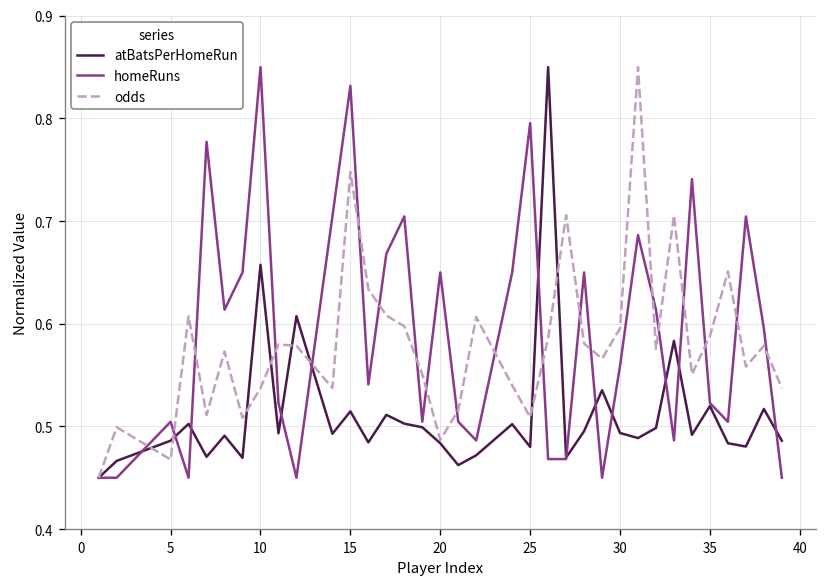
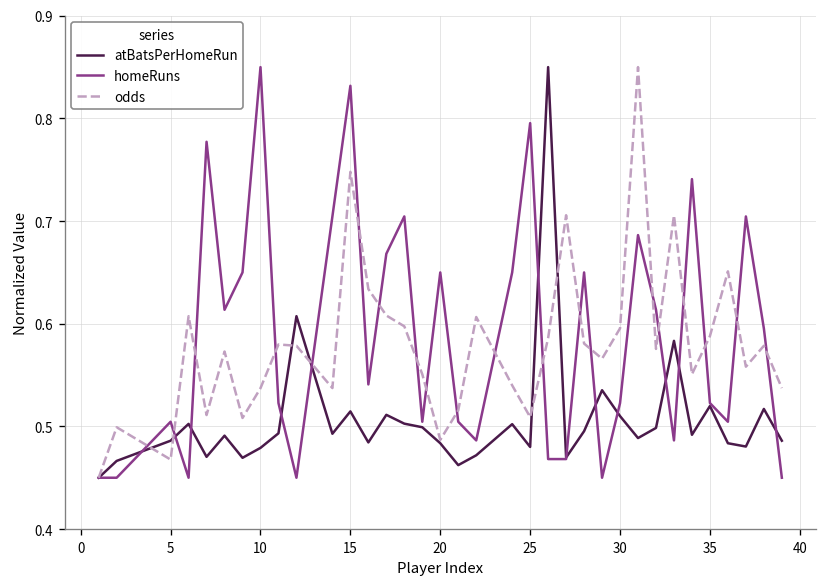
  {
    "atBatsPerHomeRun": {
      "5": 0.49,
-     "10": 0.66,
+     "10": 0.48,
      "15": 0.51,
      "20": 0.48,
      "25": 0.48,
-     "30": 0.49
+     "30": 0.51
    },
    "homeRuns": {
      "5": 0.50,
      "10": 0.85,
      "15": 0.83,
      "20": 0.65,
      "25": 0.80,
-     "30": 0.56
+     "30": 0.52
    },
    "odds": {
      "5": 0.47,
      "10": 0.54,
      "15": 0.75,
      "20": 0.49,
      "25": 0.51,
      "30": 0.60,
      "35": 0.59
    }
  }
